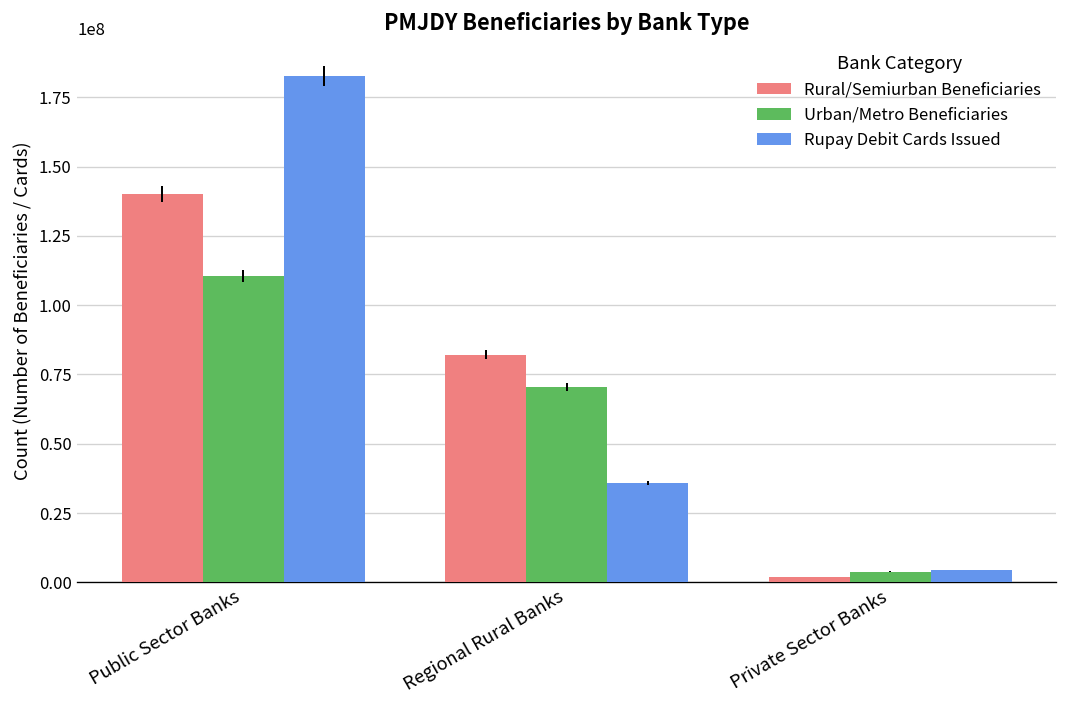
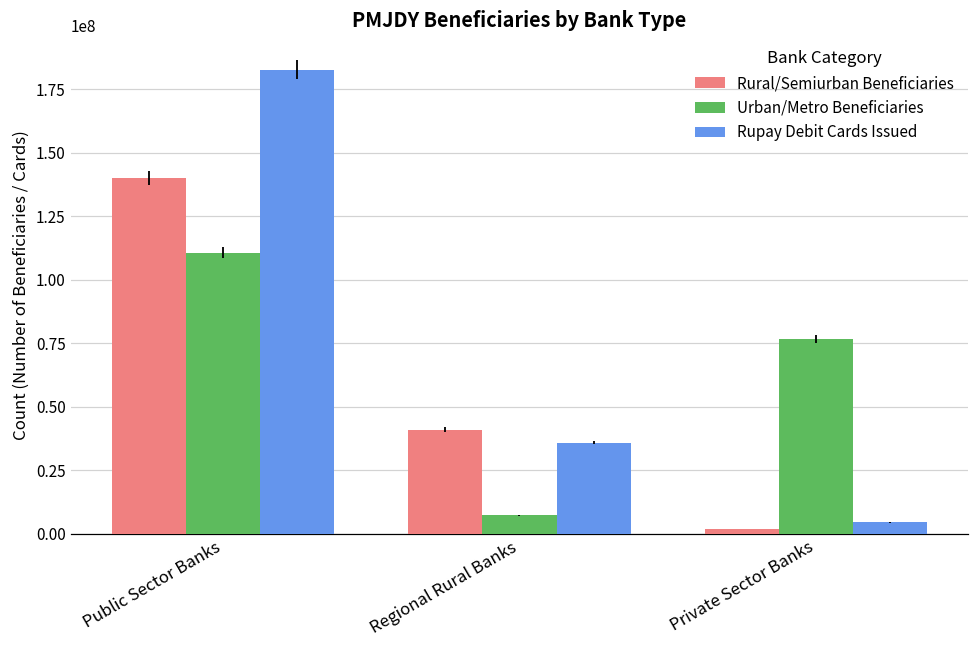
  {
    "Rural/Semiurban Beneficiaries": {
      "Public Sector Banks": 140000000,
-     "Regional Rural Banks": 82000000,
+     "Regional Rural Banks": 41000000,
      "Private Sector Banks": 2000000
    },
    "Urban/Metro Beneficiaries": {
      "Public Sector Banks": 111000000,
-     "Regional Rural Banks": 71000000,
-     "Private Sector Banks": 4000000
+     "Regional Rural Banks": 7000000,
+     "Private Sector Banks": 77000000
    },
    "Rupay Debit Cards Issued": {
      "Public Sector Banks": 183000000,
      "Regional Rural Banks": 36000000,
      "Private Sector Banks": 4000000
    }
  }
